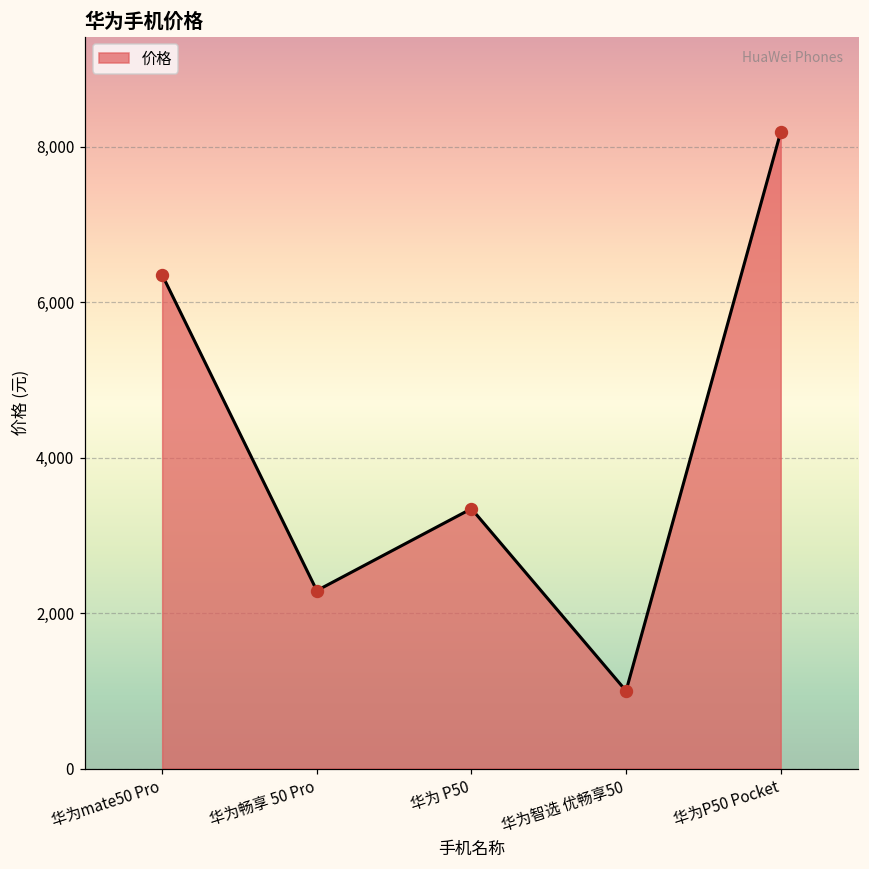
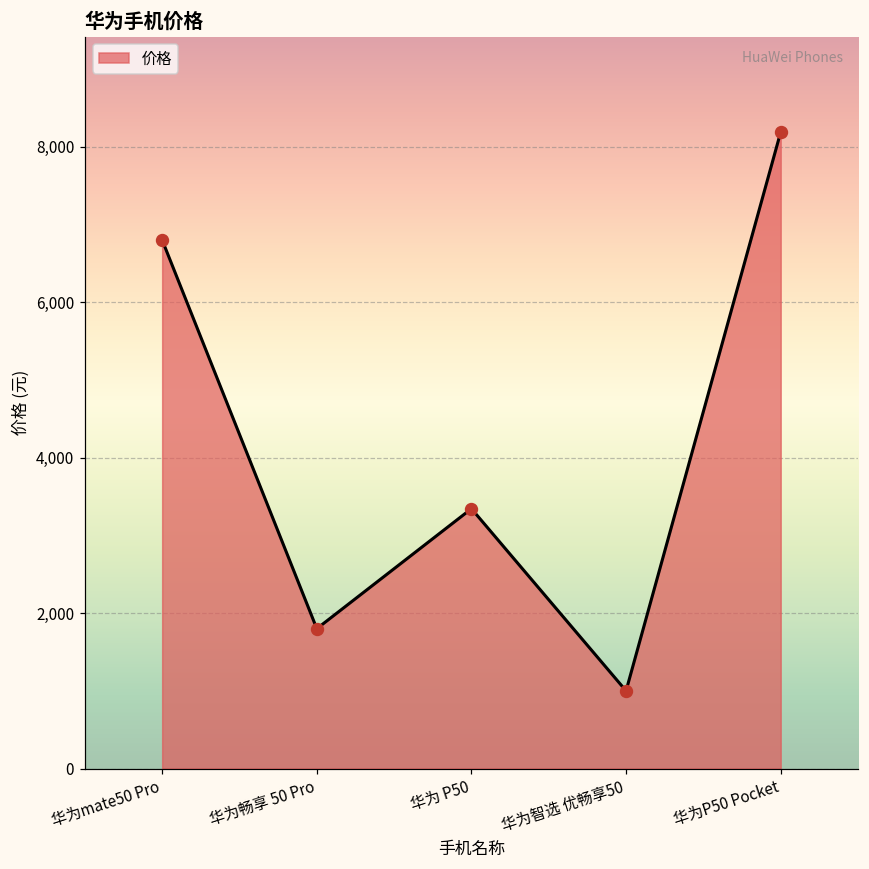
  {
-   "华为mate50 Pro": "6,400",
-   "华为畅享 50 Pro": "2,300",
+   "华为mate50 Pro": "6,800",
+   "华为畅享 50 Pro": "1,800",
    "华为 P50": "3,300",
    "华为智选 优畅享50": "1,000",
    "华为P50 Pocket": "8,200"
  }
